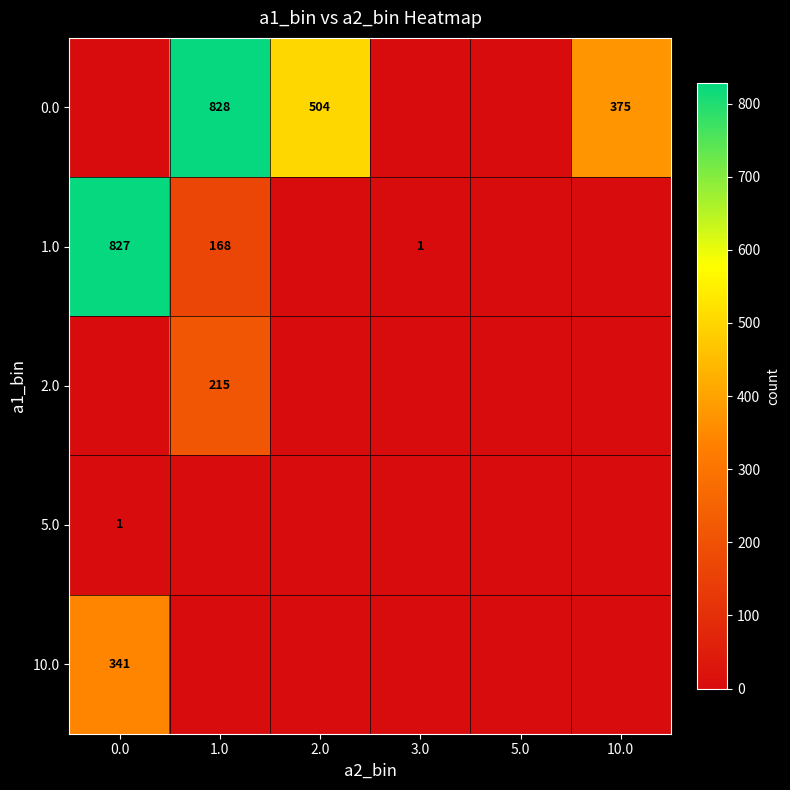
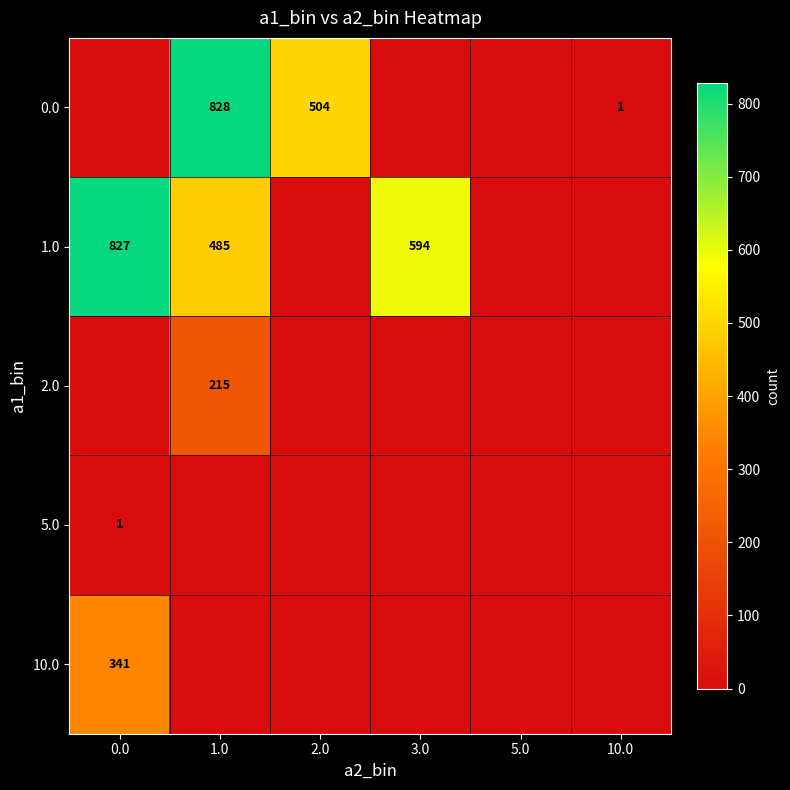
  {
    "0.0": {
      "1.0": 828,
      "2.0": 504,
-     "10.0": 375
+     "10.0": 1
    },
    "1.0": {
      "0.0": 827,
-     "1.0": 168,
-     "3.0": 1
+     "1.0": 485,
+     "3.0": 594
    },
    "2.0": {
      "1.0": 215
    },
    "5.0": {
      "0.0": 1
    },
    "10.0": {
      "0.0": 341
    }
  }
